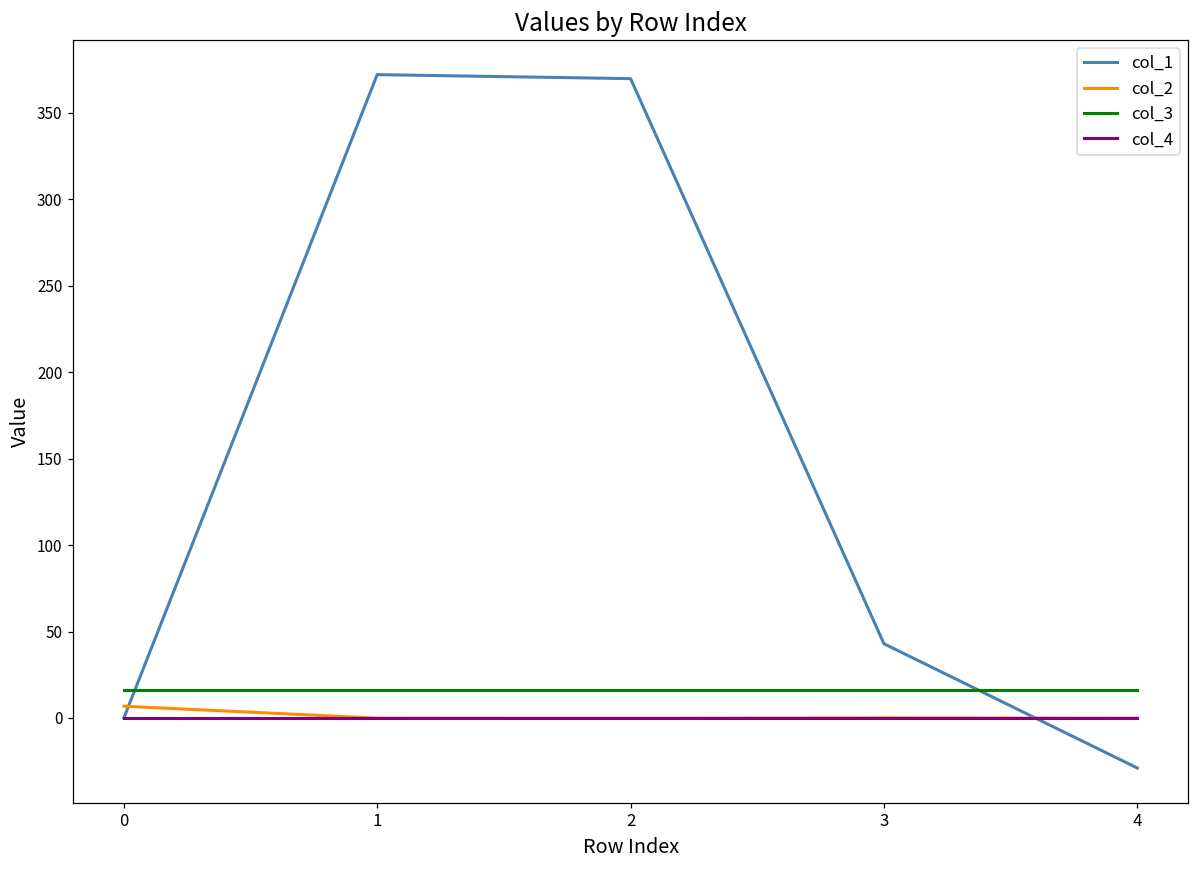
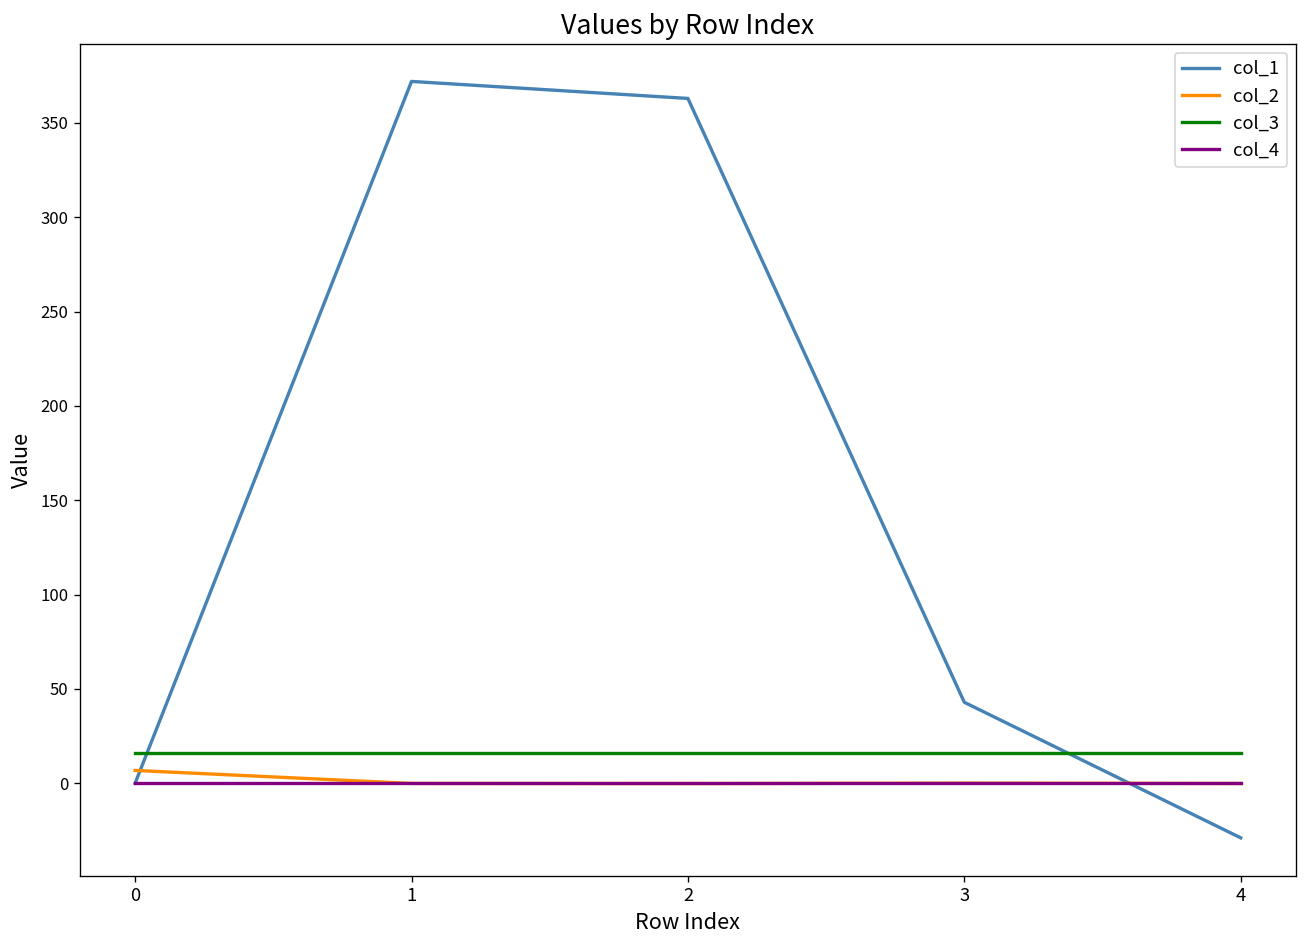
  {
    "col_1": {
      "1": 372,
-     "2": 370,
+     "2": 363,
      "3": 43,
      "4": -29
    },
    "col_2": {
      "0": 7
    },
    "col_3": {
      "0": 16,
      "1": 16,
      "2": 16,
      "3": 16,
      "4": 16
    }
  }
